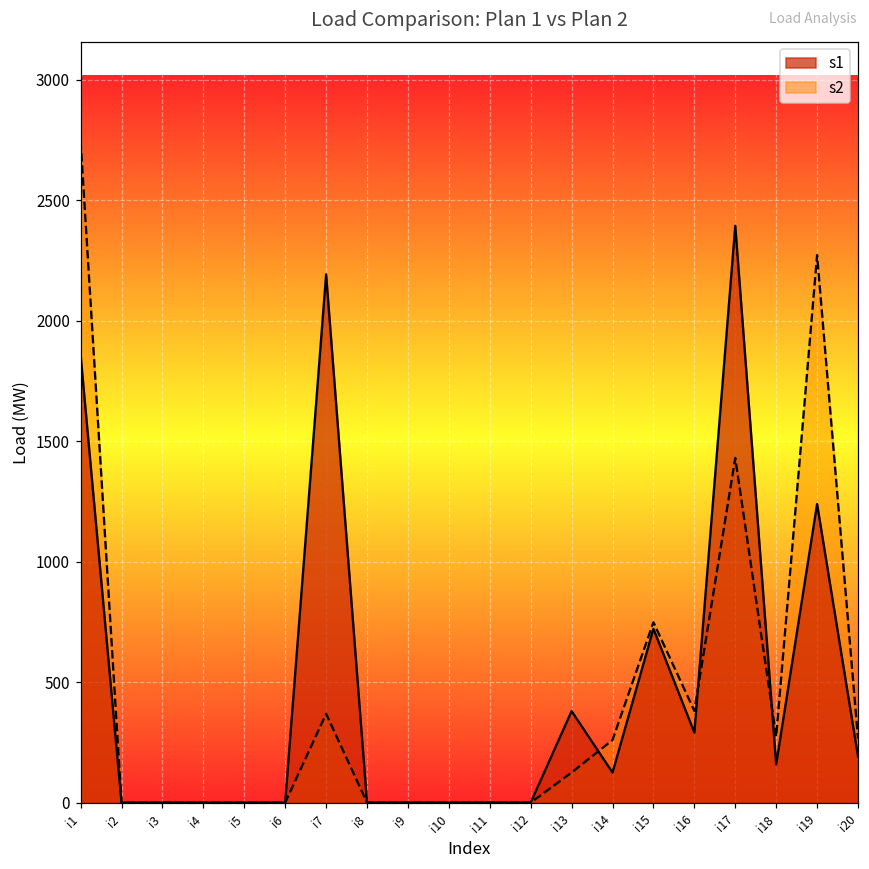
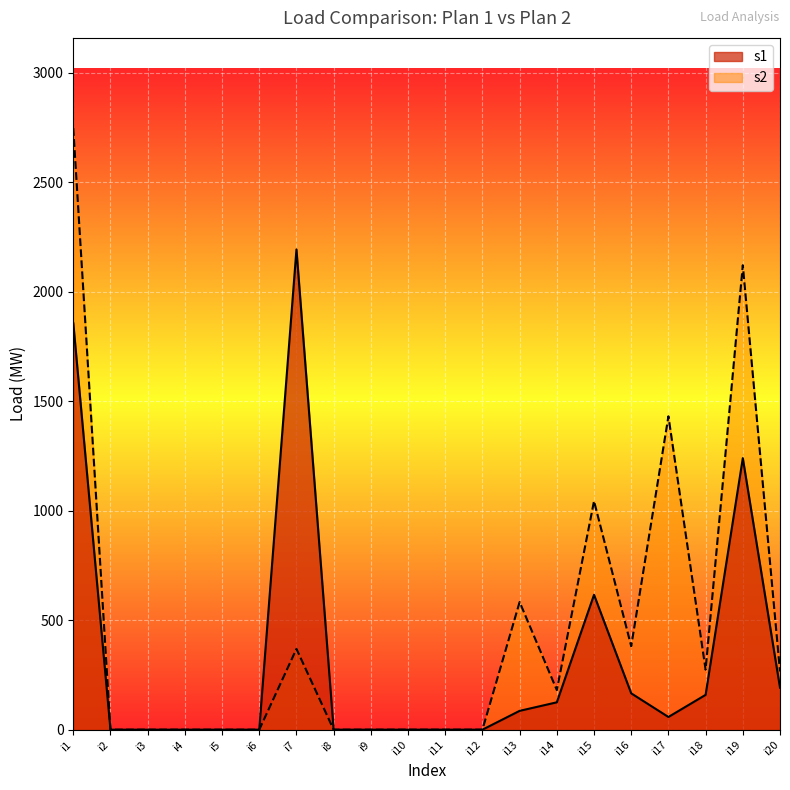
  {
    "s1": {
      "i1": 1860,
      "i7": 2190,
-     "i13": 380,
+     "i13": 90,
      "i14": 130,
-     "i15": 720,
-     "i16": 290,
-     "i17": 2400,
+     "i15": 620,
+     "i16": 170,
+     "i17": 60,
      "i18": 160,
      "i19": 1240,
      "i20": 190
    },
    "s2": {
      "i1": 2750,
      "i7": 370,
-     "i13": 130,
-     "i14": 260,
-     "i15": 750,
+     "i13": 580,
+     "i14": 180,
+     "i15": 1040,
      "i16": 380,
      "i17": 1430,
      "i18": 270,
-     "i19": 2270,
+     "i19": 2120,
      "i20": 270
    }
  }
